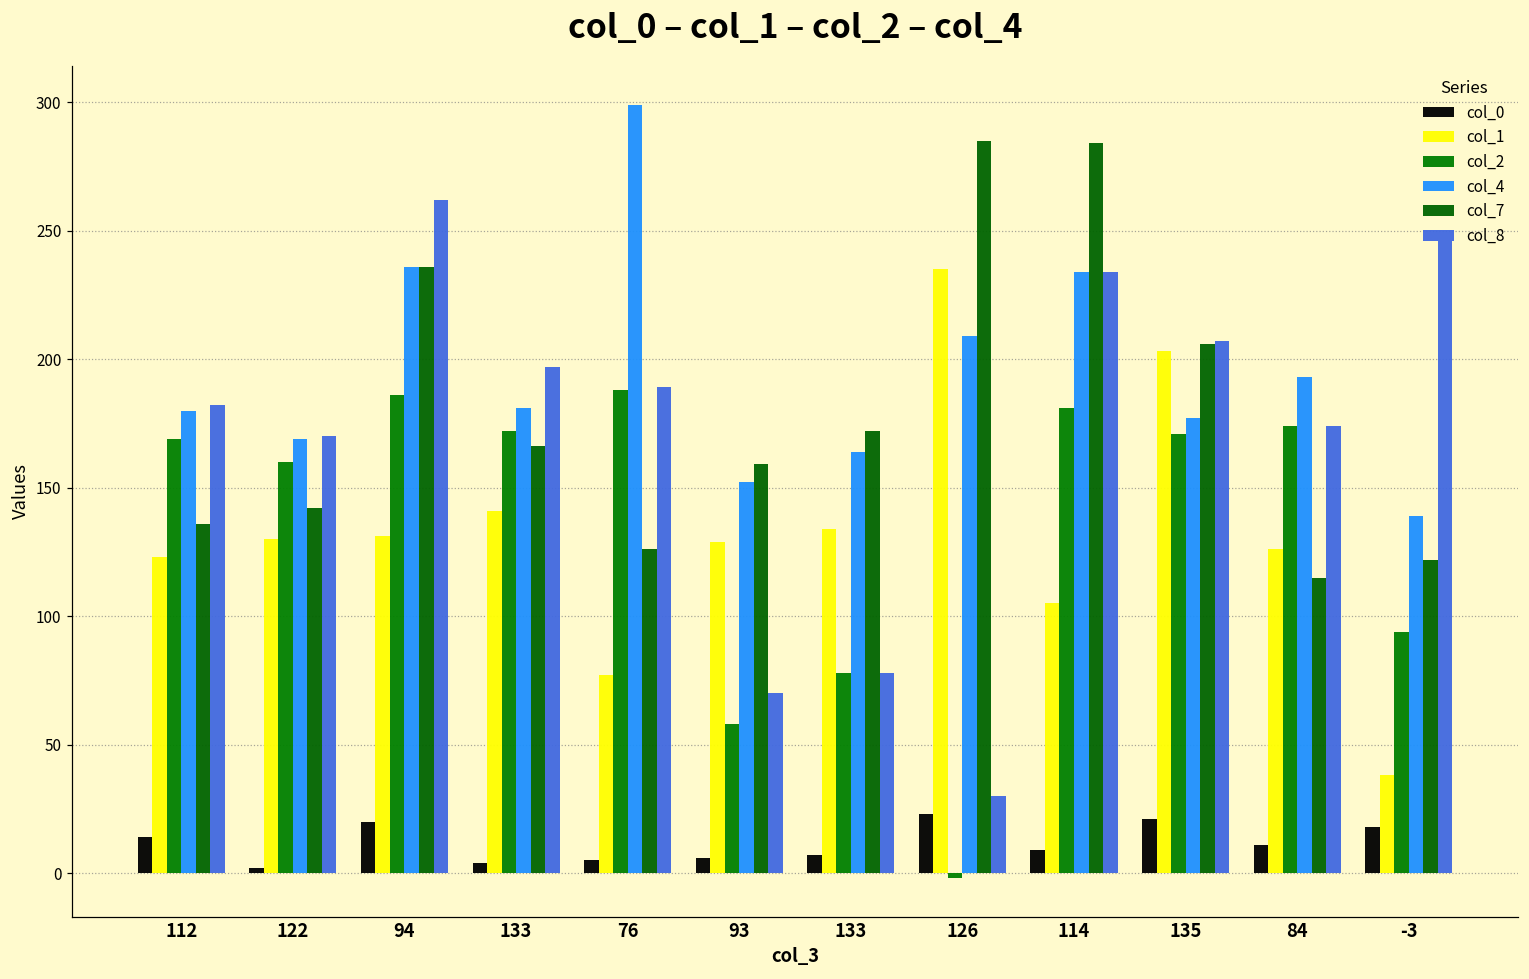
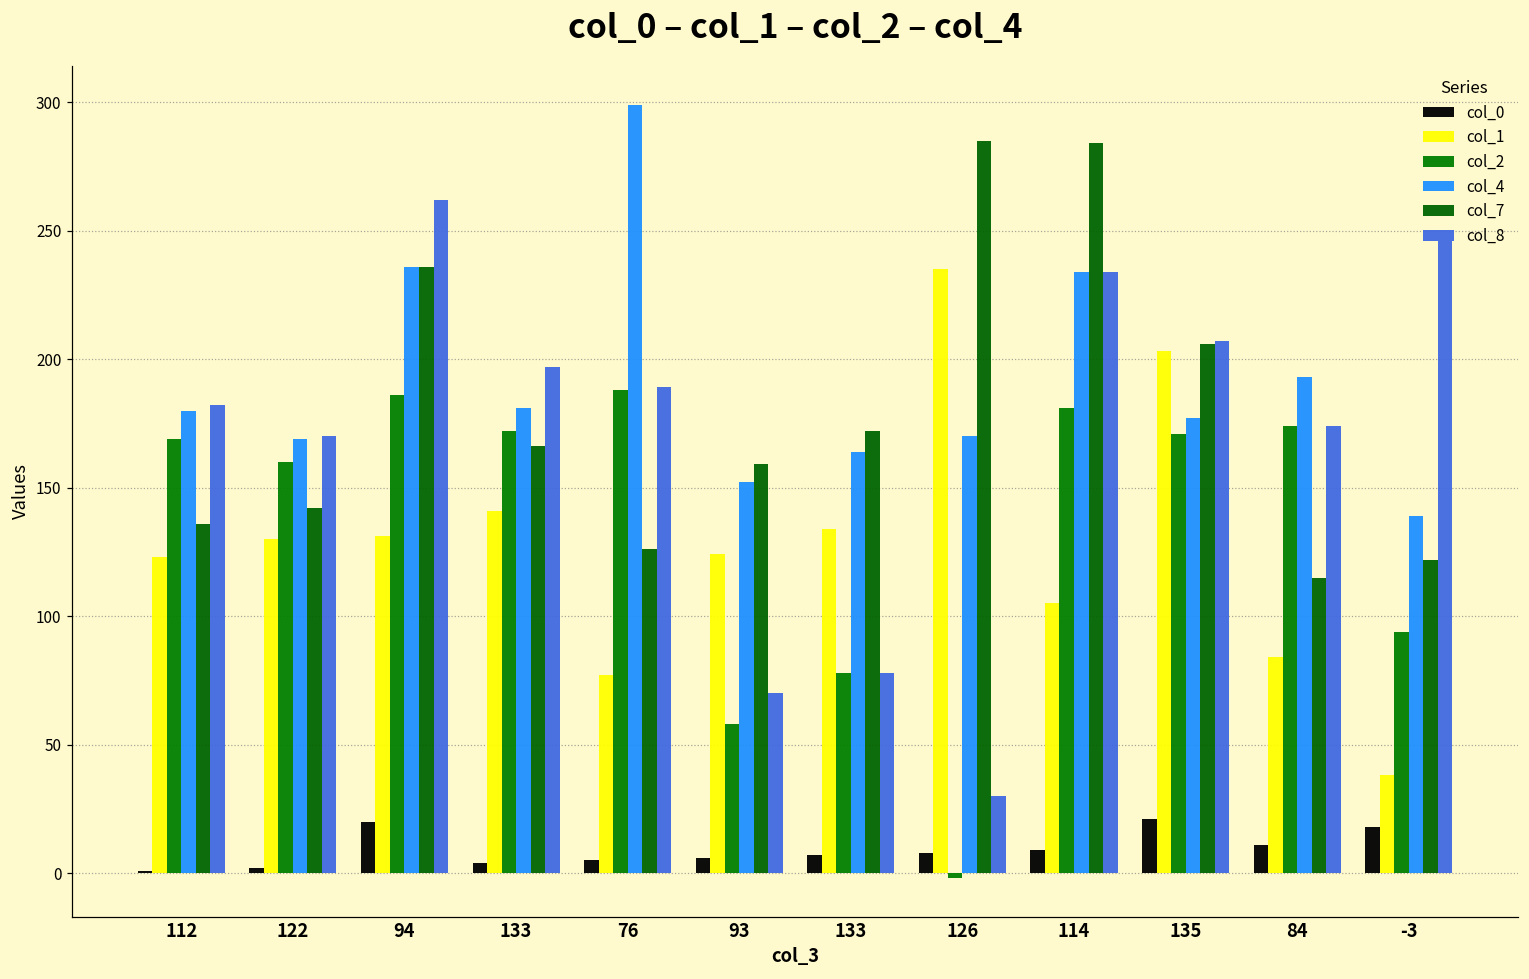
  {
    "col_0": {
-     "112": 14,
+     "112": 1,
      "122": 2,
      "94": 20,
      "76": 5,
      "93": 6,
-     "126": 23,
+     "126": 8,
      "114": 9,
      "135": 21,
      "84": 11,
      "-3": 18
    },
    "col_1": {
      "112": 123,
      "122": 130,
      "94": 131,
      "76": 77,
-     "93": 129,
+     "93": 124,
      "126": 235,
      "114": 105,
      "135": 203,
-     "84": 126,
+     "84": 84,
      "-3": 38
    },
    "col_4": {
      "112": 180,
      "122": 169,
      "94": 236,
      "76": 299,
      "93": 152,
-     "126": 209,
+     "126": 170,
      "114": 234,
      "135": 177,
      "84": 193,
      "-3": 139
    },
    "col_8": {
      "112": 182,
      "122": 170,
      "94": 262,
      "76": 189,
      "93": 70,
      "126": 30,
      "114": 234,
      "135": 207,
      "84": 174,
      "-3": 246
    }
  }
